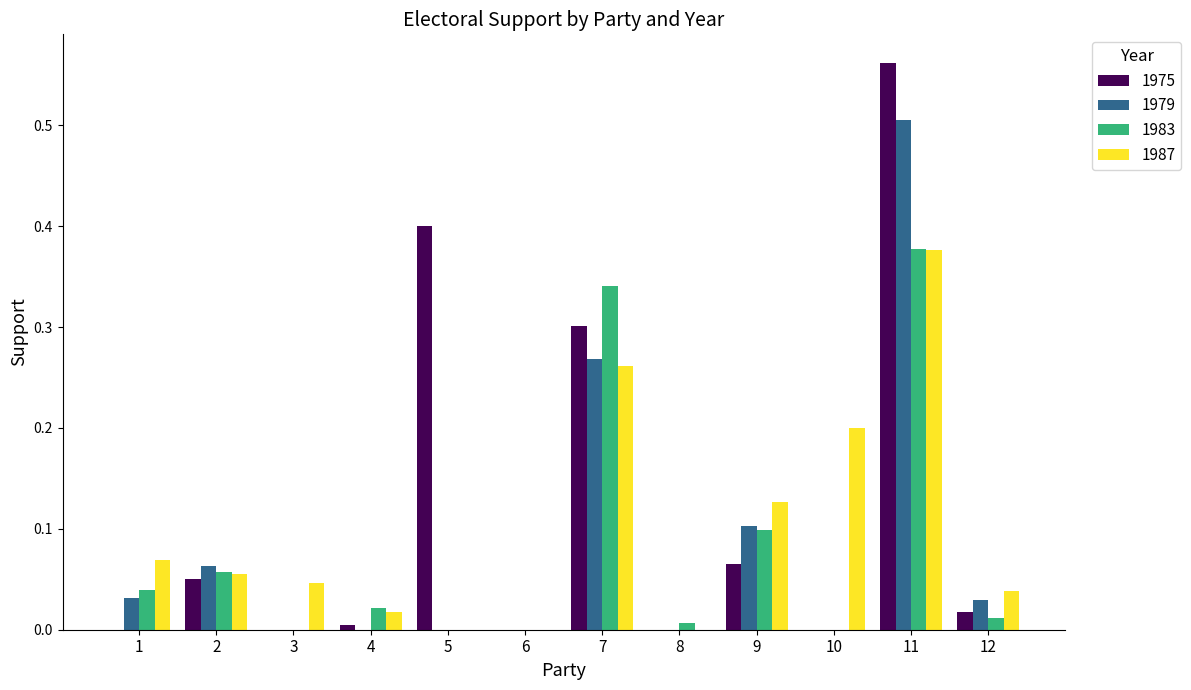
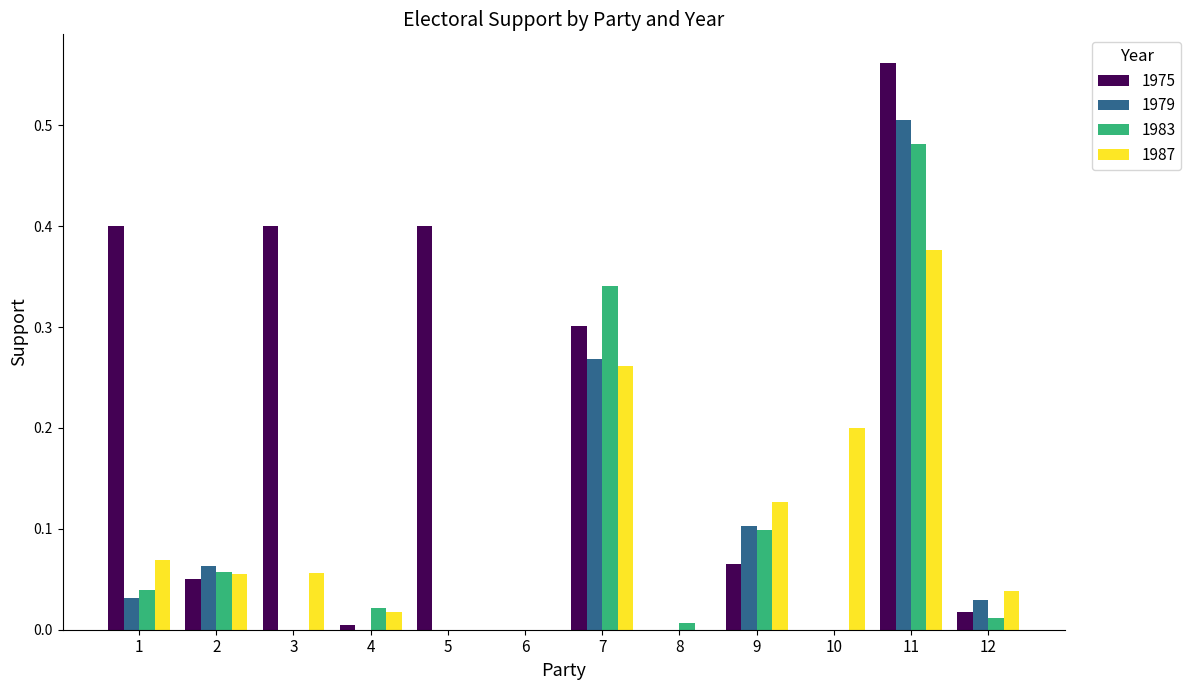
  {
    "1975": {
-     "1": 0.0,
+     "1": 0.4,
      "2": 0.050,
-     "3": 0.0,
+     "3": 0.4,
      "4": 0.005,
      "5": 0.4,
      "6": 0.0,
      "7": 0.3,
      "8": 0.0,
      "9": 0.065,
      "10": 0.0,
      "11": 0.562,
      "12": 0.018
    },
    "1979": {
      "1": 0.031,
      "2": 0.063,
      "3": 0.000,
      "4": 0.000,
      "5": 0.000,
      "6": 0.000,
      "7": 0.268,
      "8": 0.000,
      "9": 0.103,
      "10": 0.000,
      "11": 0.505,
      "12": 0.029
    },
    "1983": {
      "1": 0.039,
      "2": 0.057,
      "3": 0.000,
      "4": 0.022,
      "5": 0.000,
      "6": 0.000,
      "7": 0.341,
      "8": 0.007,
      "9": 0.099,
      "10": 0.000,
-     "11": 0.377,
+     "11": 0.481,
      "12": 0.012
    },
    "1987": {
      "1": 0.069,
      "2": 0.055,
-     "3": 0.046,
+     "3": 0.056,
      "4": 0.018,
      "5": 0.000,
      "6": 0.000,
      "7": 0.261,
      "8": 0.000,
      "9": 0.127,
      "10": 0.200,
      "11": 0.376,
      "12": 0.038
    }
  }
